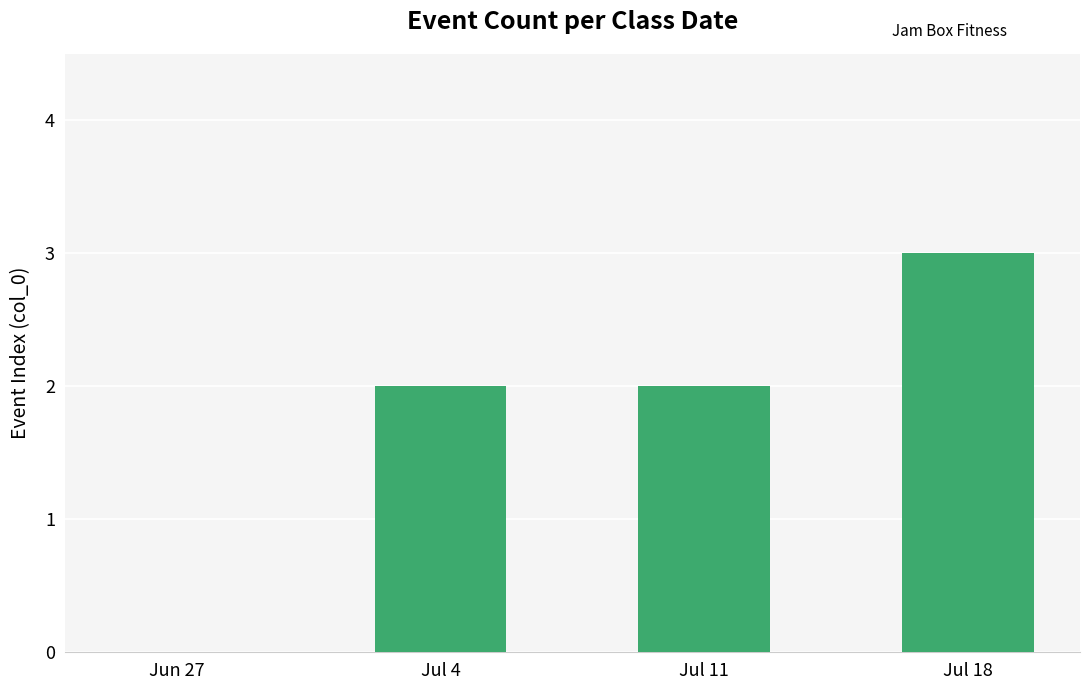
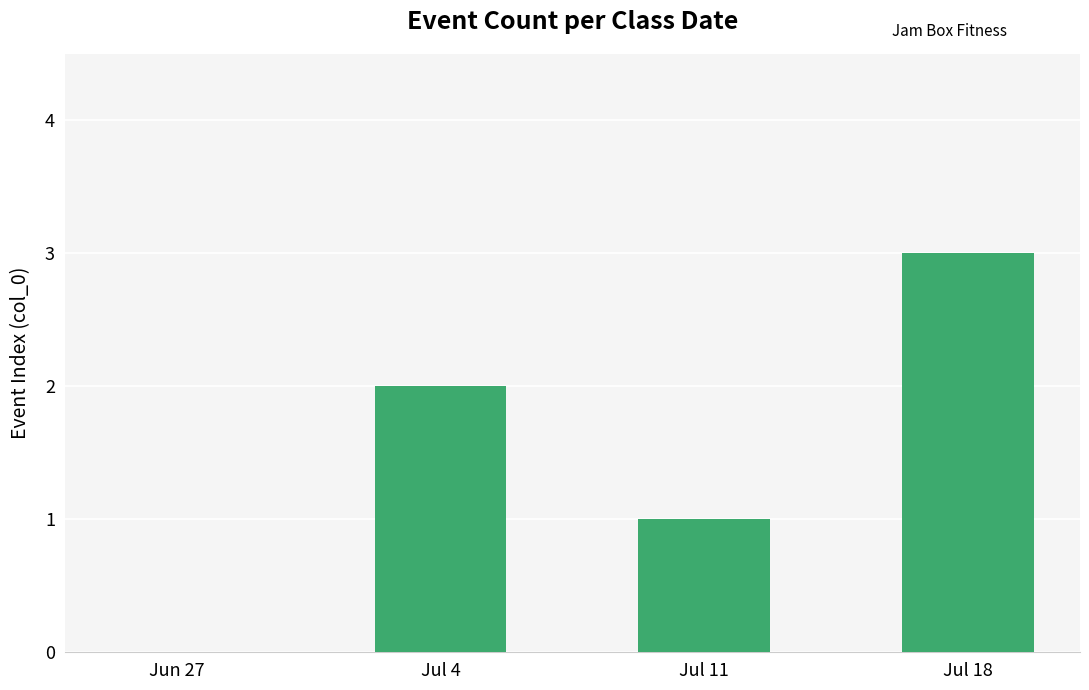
  {
    "Jun 27": 0,
    "Jul 4": 2,
-   "Jul 11": 2,
+   "Jul 11": 1,
    "Jul 18": 3
  }
